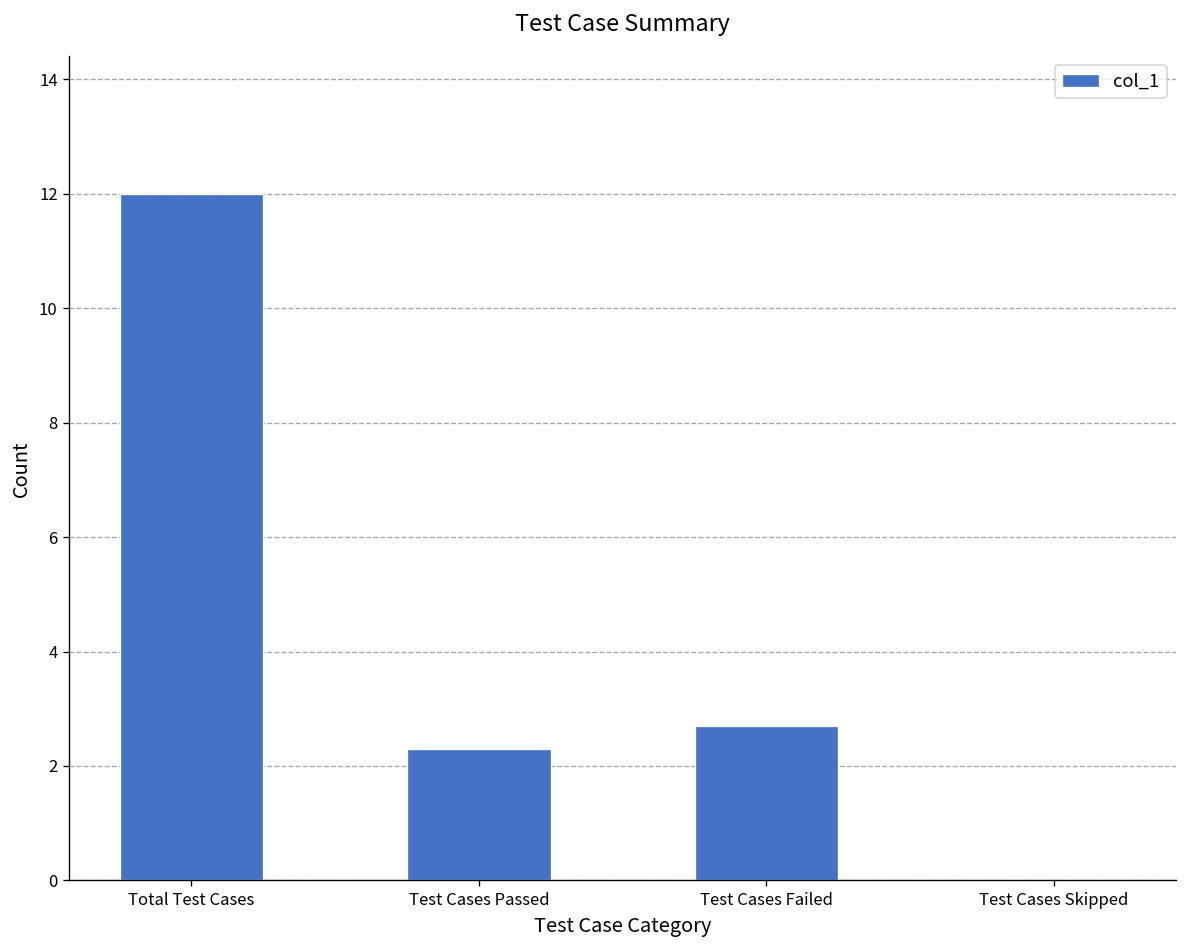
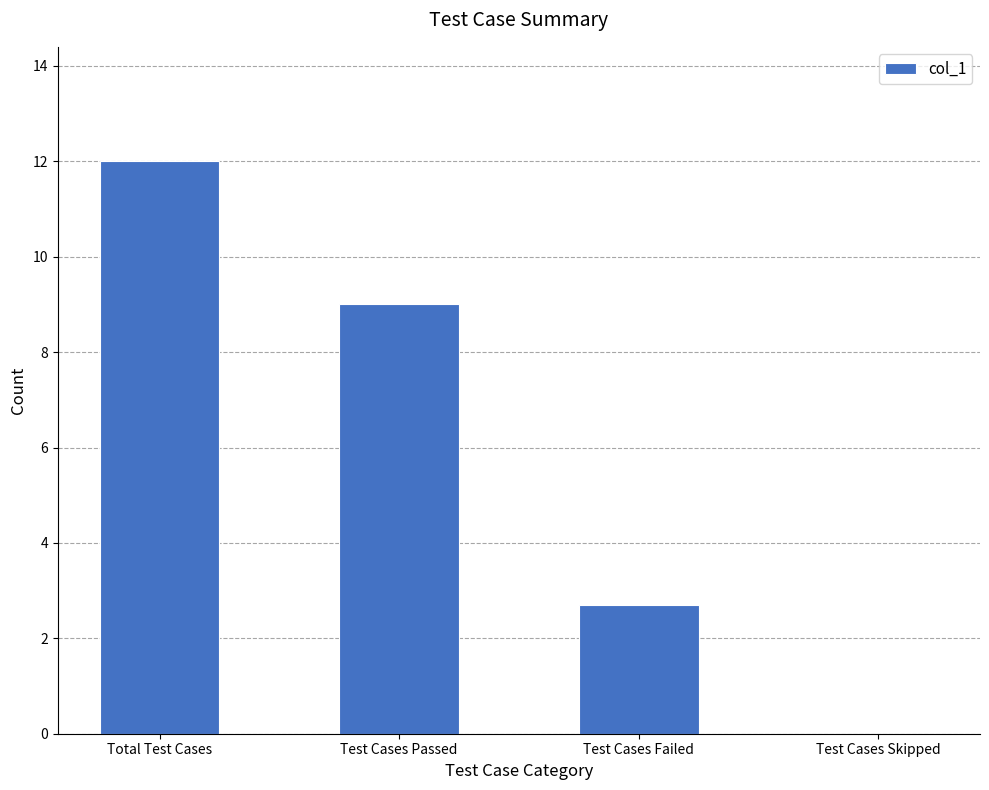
  {
    "Total Test Cases": 12.0,
-   "Test Cases Passed": 2.3,
+   "Test Cases Passed": 9.0,
    "Test Cases Failed": 2.7,
    "Test Cases Skipped": 0.0
  }
